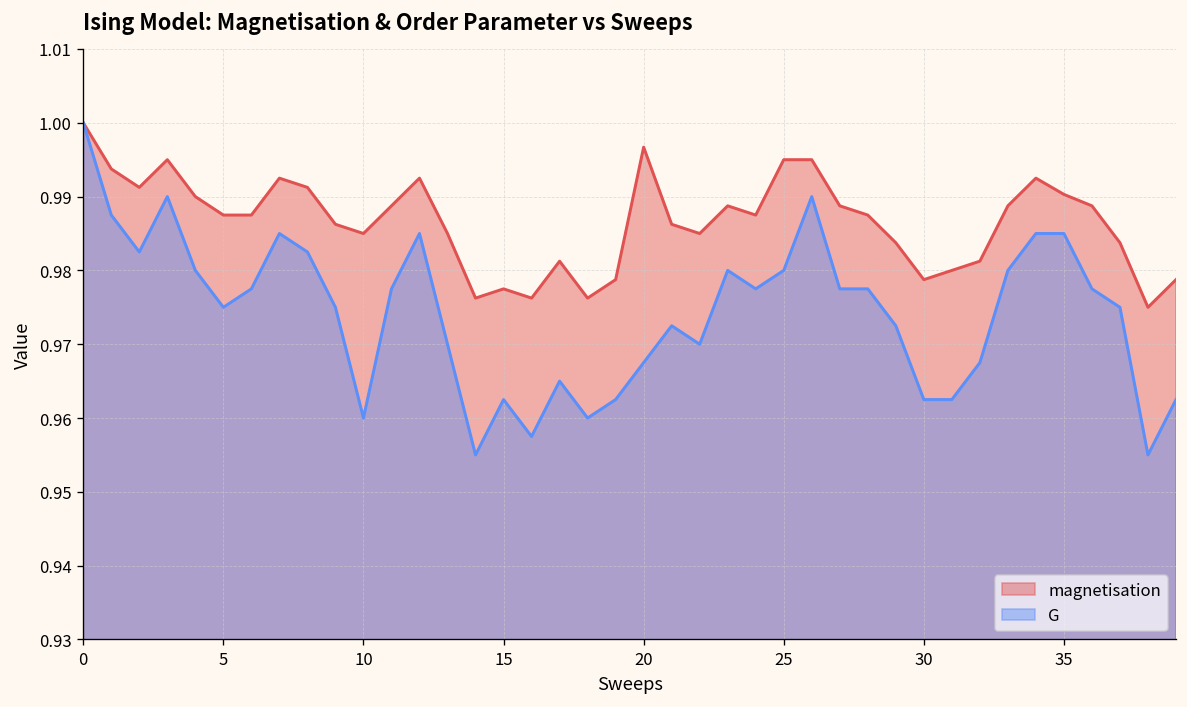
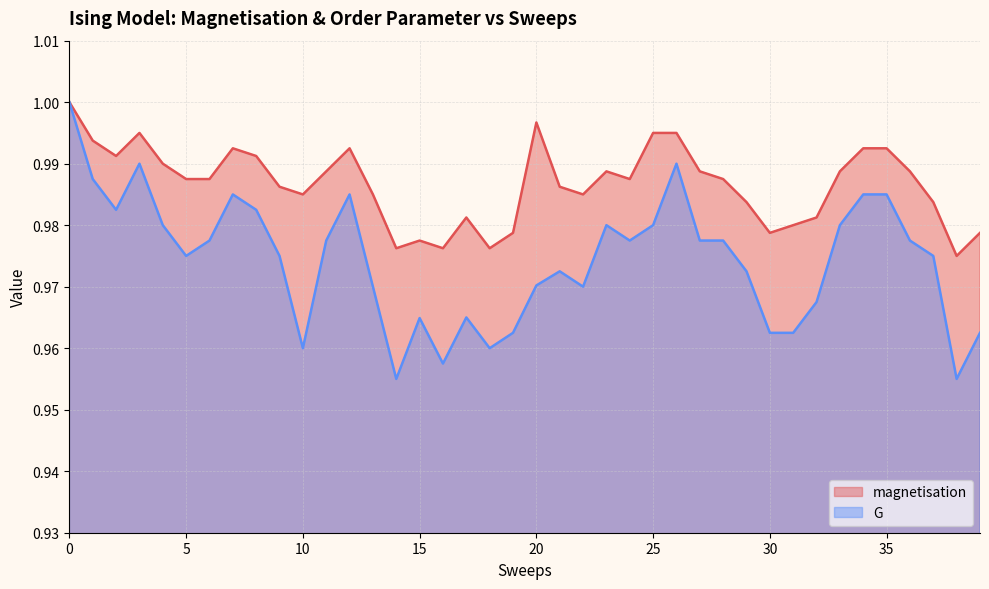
  {
    "magnetisation": {
      "5": 0.988,
      "10": 0.985,
      "15": 0.978,
      "20": 0.997,
      "25": 0.995,
      "30": 0.979,
-     "35": 0.990
+     "35": 0.993
    },
    "G": {
      "5": 0.975,
      "10": 0.960,
-     "15": 0.963,
-     "20": 0.968,
+     "15": 0.965,
+     "20": 0.970,
      "25": 0.980,
      "30": 0.963,
      "35": 0.985
    }
  }
